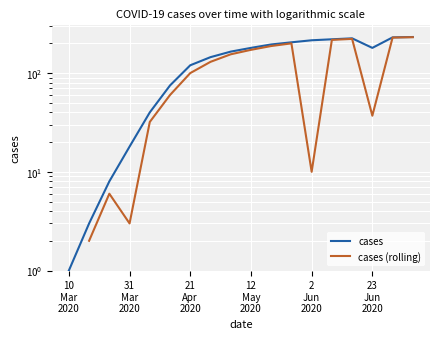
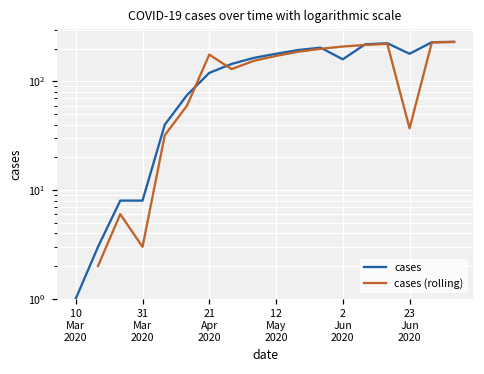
  {
    "cases": {
      "10 Mar 2020": 1,
-     "31 Mar 2020": 18,
+     "31 Mar 2020": 8,
      "21 Apr 2020": 120,
-     "2 Jun 2020": 220,
+     "2 Jun 2020": 160,
      "23 Jun 2020": 180
    },
    "cases (rolling)": {
      "31 Mar 2020": 3,
-     "21 Apr 2020": 100,
-     "2 Jun 2020": 10,
+     "21 Apr 2020": 180,
+     "2 Jun 2020": 210,
      "23 Jun 2020": 37
    }
  }
